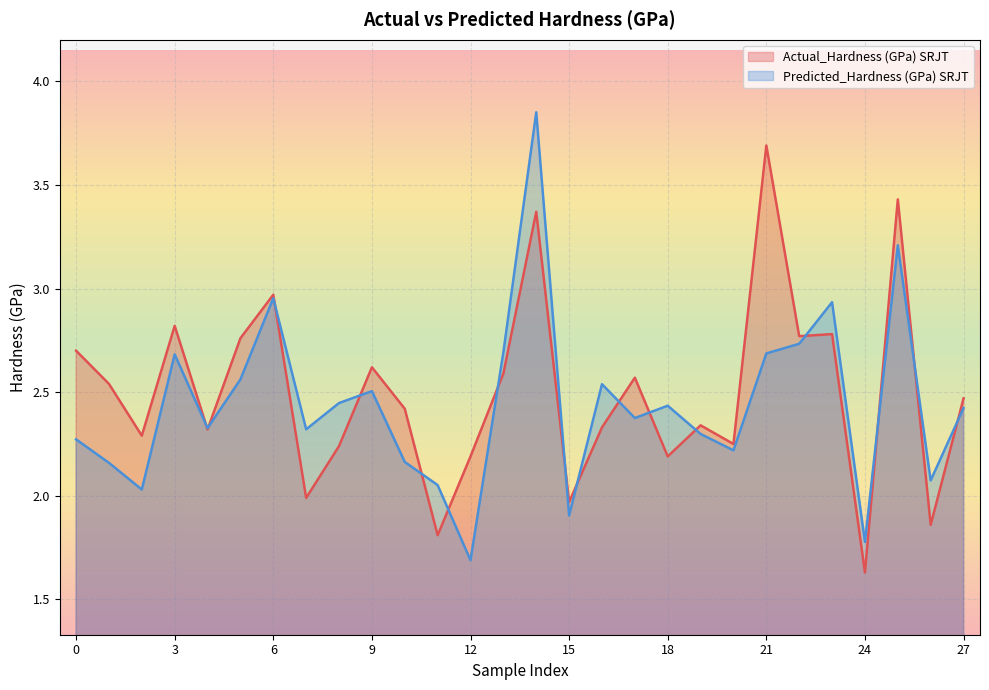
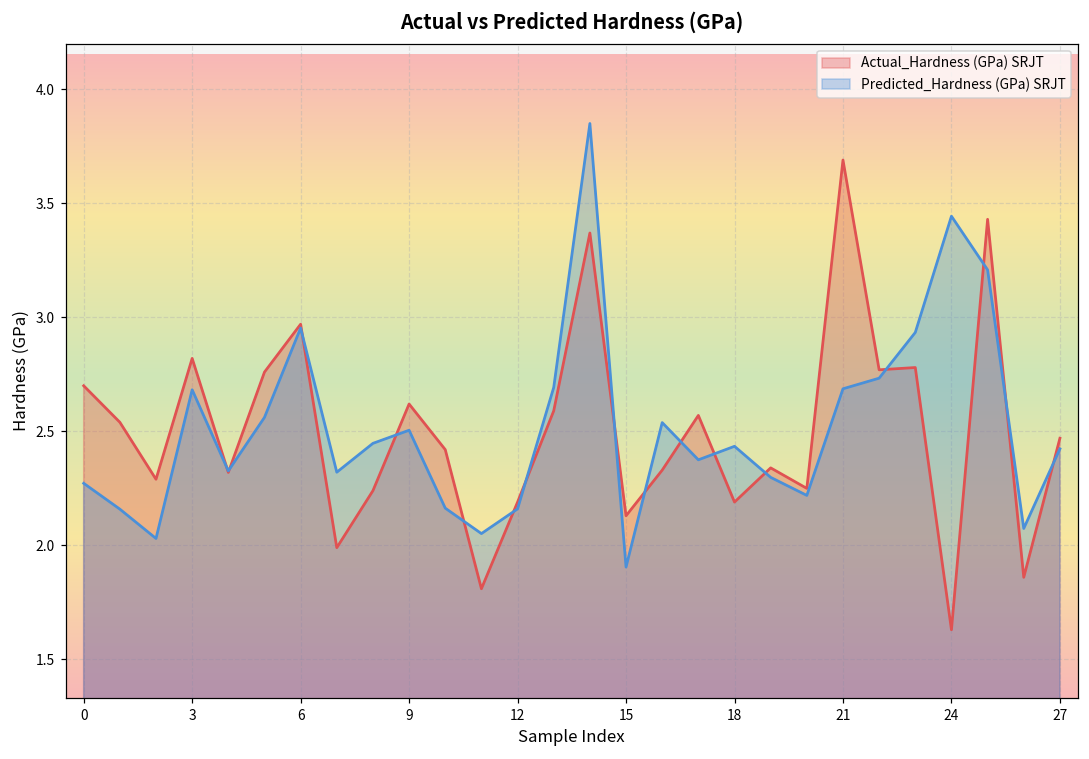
  {
    "Actual_Hardness (GPa) SRJT": {
      "0": 2.70,
      "3": 2.82,
      "6": 2.97,
      "9": 2.62,
      "12": 2.19,
-     "15": 1.97,
+     "15": 2.13,
      "18": 2.19,
      "21": 3.69,
      "24": 1.63,
      "27": 2.47
    },
    "Predicted_Hardness (GPa) SRJT": {
      "0": 2.27,
      "3": 2.68,
      "6": 2.95,
      "9": 2.51,
-     "12": 1.69,
+     "12": 2.16,
      "15": 1.91,
      "18": 2.43,
      "21": 2.69,
-     "24": 1.78,
+     "24": 3.44,
      "27": 2.42
    }
  }
